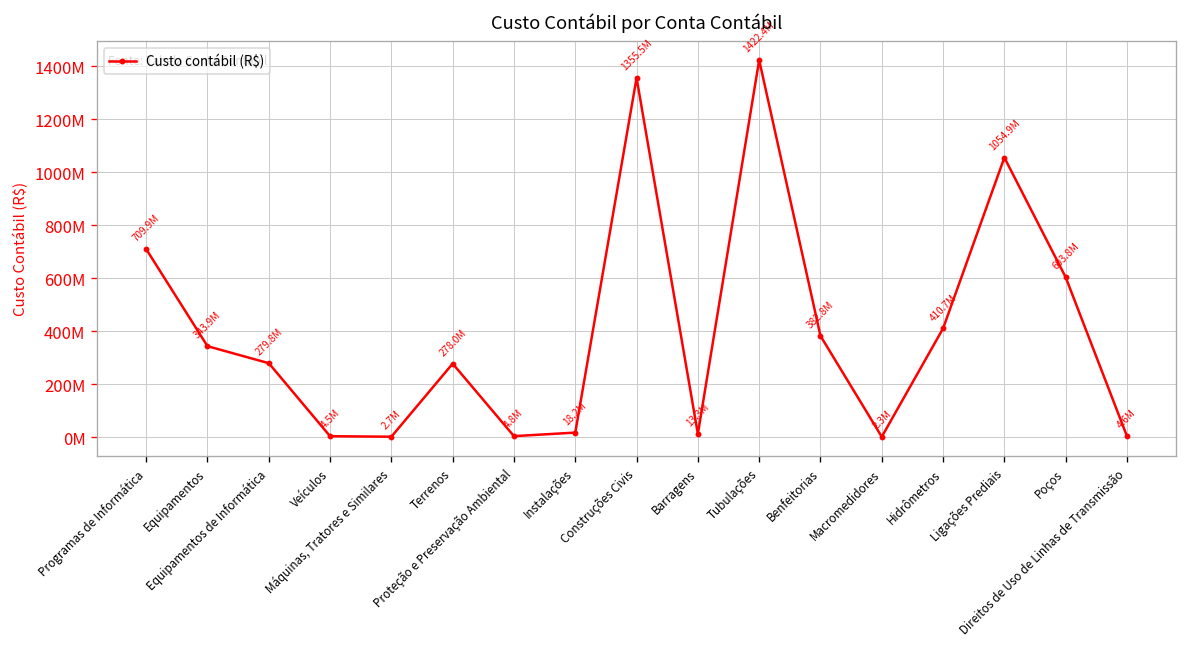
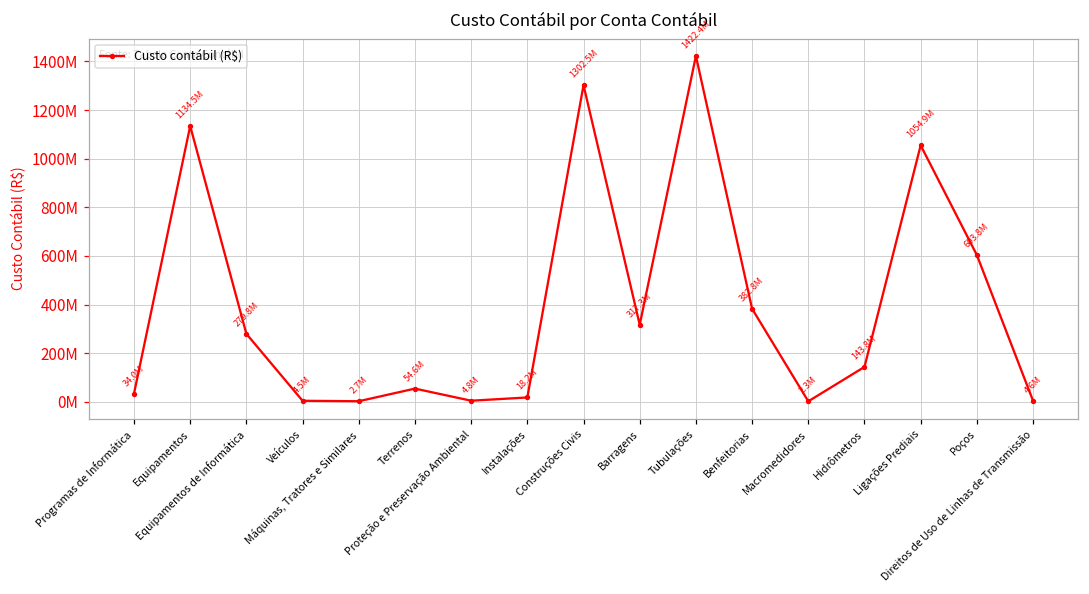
  {
-   "Programas de Informática": "709.9M",
-   "Equipamentos": "343.9M",
+   "Programas de Informática": "34.0M",
+   "Equipamentos": "1134.5M",
    "Equipamentos de Informática": "279.8M",
    "Veículos": "4.5M",
    "Máquinas, Tratores e Similares": "2.7M",
-   "Terrenos": "278.0M",
+   "Terrenos": "54.6M",
    "Proteção e Preservação Ambiental": "4.8M",
    "Instalações": "18.2M",
-   "Construções Civis": "1355.5M",
-   "Barragens": "13.3M",
+   "Construções Civis": "1302.5M",
+   "Barragens": "317.3M",
    "Tubulações": "1422.4M",
    "Benfeitorias": "382.8M",
    "Macromedidores": "2.3M",
-   "Hidrômetros": "410.7M",
+   "Hidrômetros": "143.8M",
    "Ligações Prediais": "1054.9M",
    "Poços": "603.8M",
    "Direitos de Uso de Linhas de Transmissão": "4.6M"
  }
